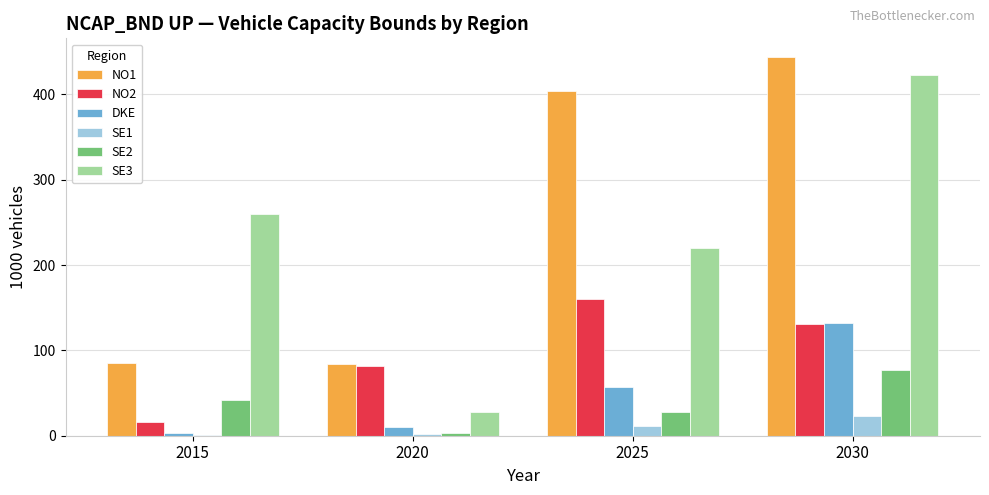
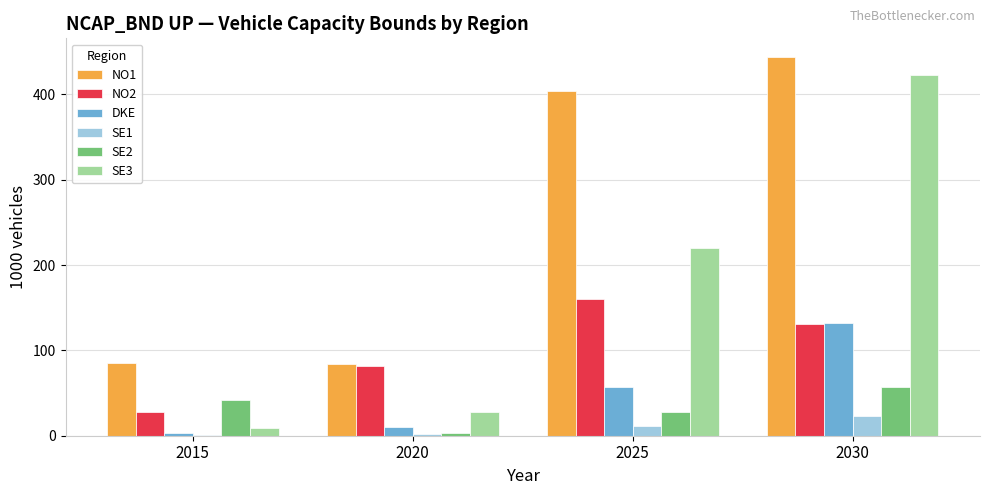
  {
    "NO1": {
      "2015": 80,
      "2020": 80,
      "2025": 400,
      "2030": 440
    },
    "NO2": {
-     "2015": 20,
+     "2015": 30,
      "2020": 80,
      "2025": 160,
      "2030": 130
    },
    "SE2": {
      "2015": 40,
      "2020": 0,
      "2025": 30,
-     "2030": 80
+     "2030": 60
    },
    "SE3": {
-     "2015": 260,
+     "2015": 10,
      "2020": 30,
      "2025": 220,
      "2030": 420
    }
  }
